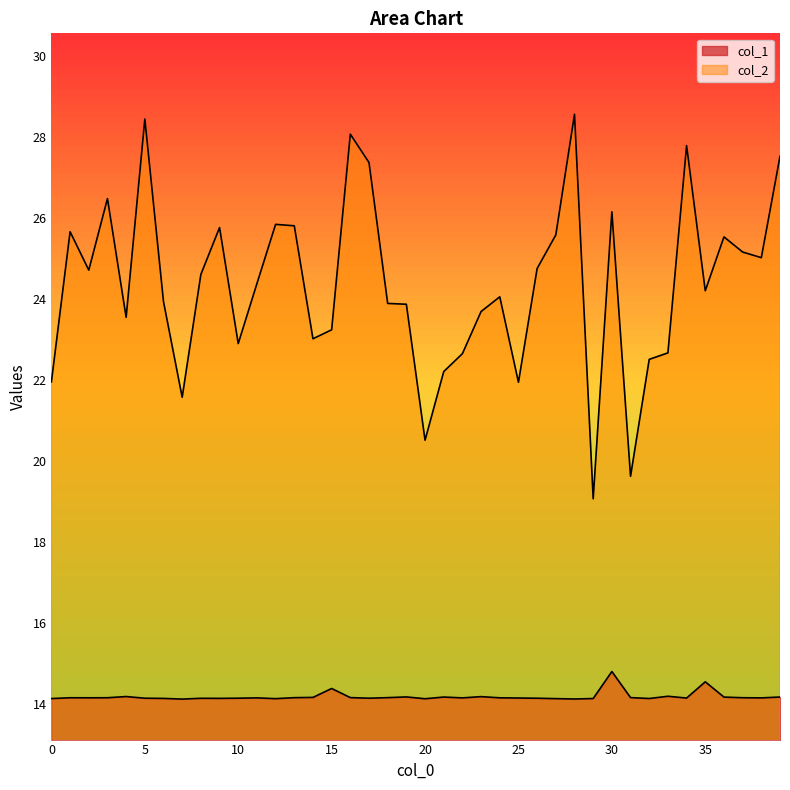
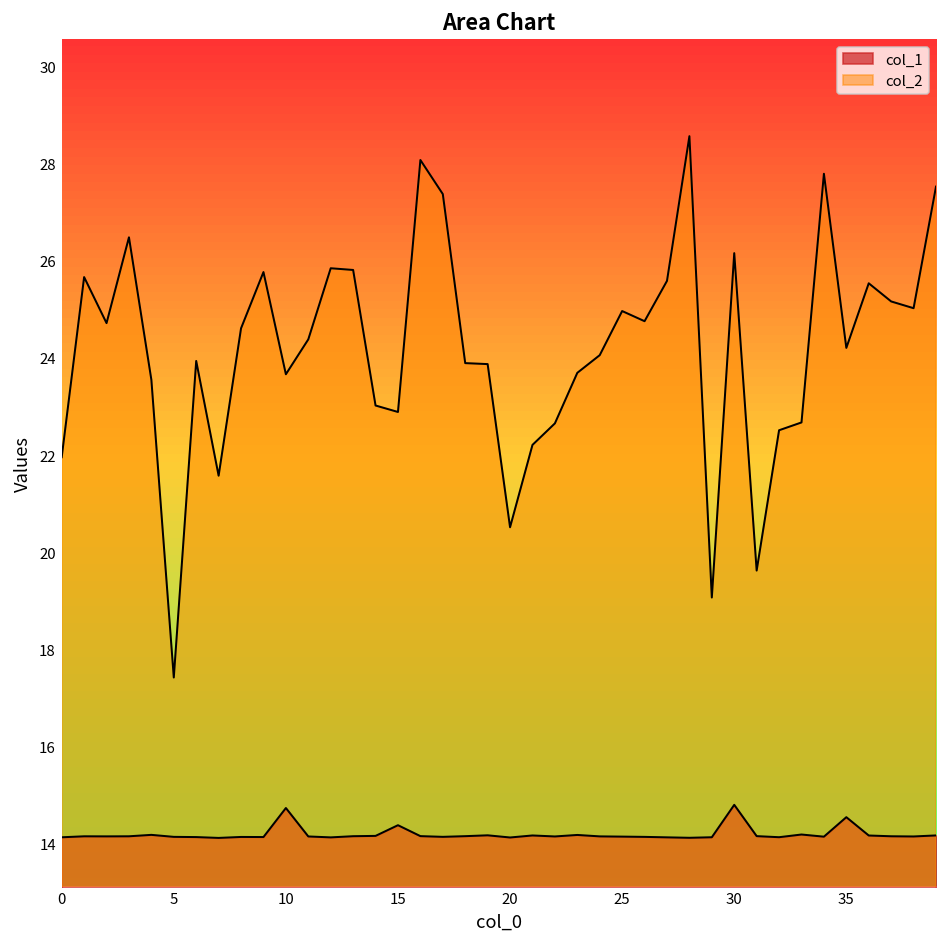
  {
    "col_1": {
      "0": 14.1,
      "5": 14.1,
-     "10": 14.1,
+     "10": 14.7,
      "15": 14.4,
      "20": 14.1,
      "25": 14.1,
      "30": 14.8,
      "35": 14.5
    },
    "col_2": {
      "0": 22.0,
-     "5": 28.4,
-     "10": 22.9,
-     "15": 23.2,
+     "5": 17.4,
+     "10": 23.7,
+     "15": 22.9,
      "20": 20.5,
-     "25": 21.9,
+     "25": 25.0,
      "30": 26.2,
      "35": 24.2
    }
  }
